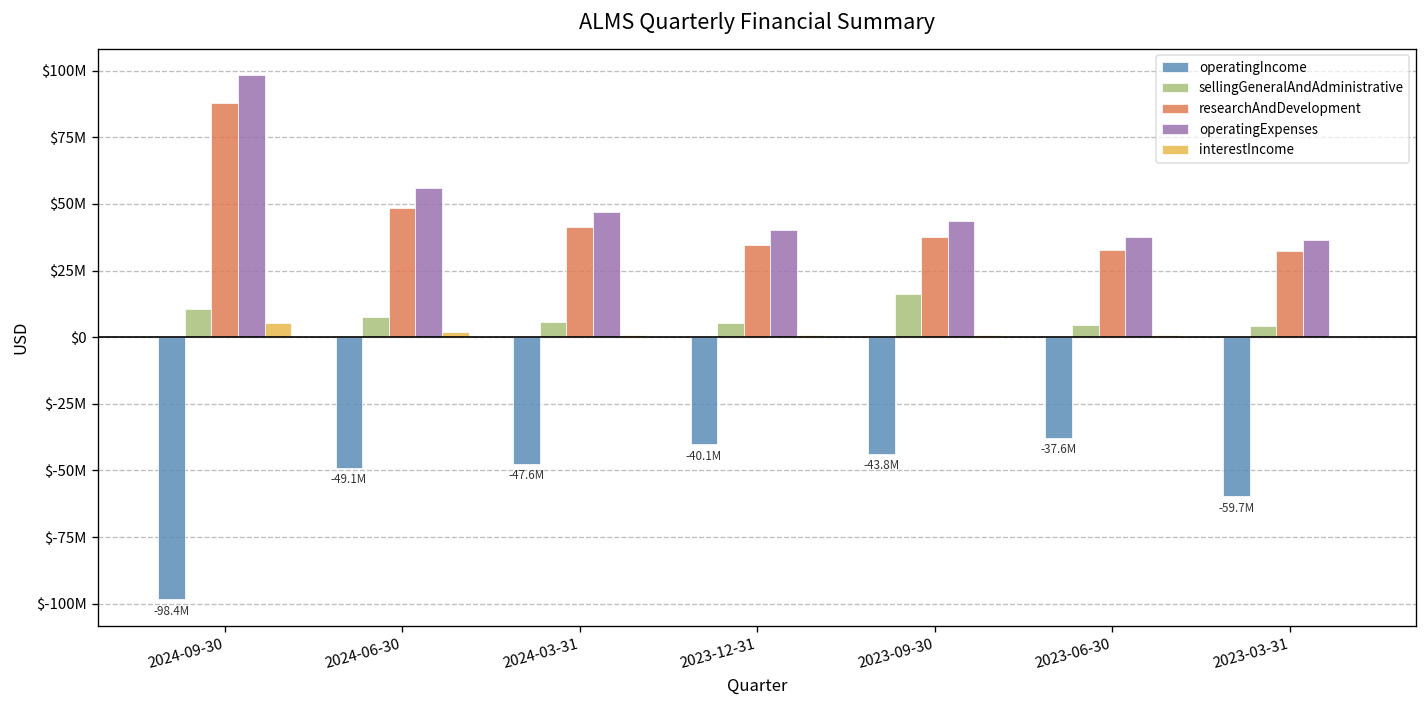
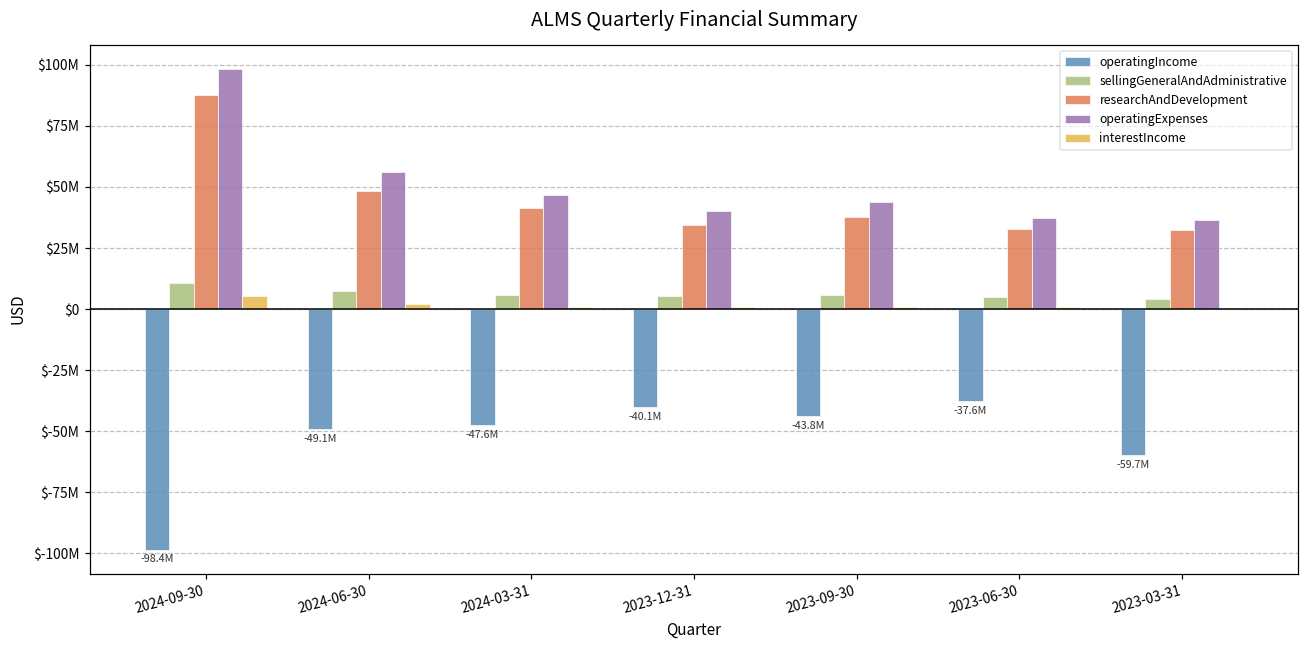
  {
    "operatingIncome": {
      "2024-09-30": "-98.4M",
      "2024-06-30": "-49.1M",
      "2024-03-31": "-47.6M",
      "2023-12-31": "-40.1M",
      "2023-09-30": "-43.8M",
      "2023-06-30": "-37.6M",
      "2023-03-31": "-59.7M"
    },
    "sellingGeneralAndAdministrative": {
      "2024-09-30": "$11000000",
      "2024-06-30": "$8000000",
      "2024-03-31": "$6000000",
      "2023-12-31": "$6000000",
-     "2023-09-30": "$16000000",
+     "2023-09-30": "$6000000",
      "2023-06-30": "$5000000",
      "2023-03-31": "$4000000"
    },
    "researchAndDevelopment": {
      "2024-09-30": "$88000000",
      "2024-06-30": "$49000000",
      "2024-03-31": "$41000000",
      "2023-12-31": "$35000000",
      "2023-09-30": "$38000000",
      "2023-06-30": "$33000000",
      "2023-03-31": "$32000000"
    },
    "operatingExpenses": {
      "2024-09-30": "$98000000",
      "2024-06-30": "$56000000",
      "2024-03-31": "$47000000",
      "2023-12-31": "$40000000",
      "2023-09-30": "$44000000",
      "2023-06-30": "$38000000",
      "2023-03-31": "$37000000"
    },
    "interestIncome": {
      "2024-09-30": "$5000000",
      "2024-06-30": "$2000000"
    }
  }
